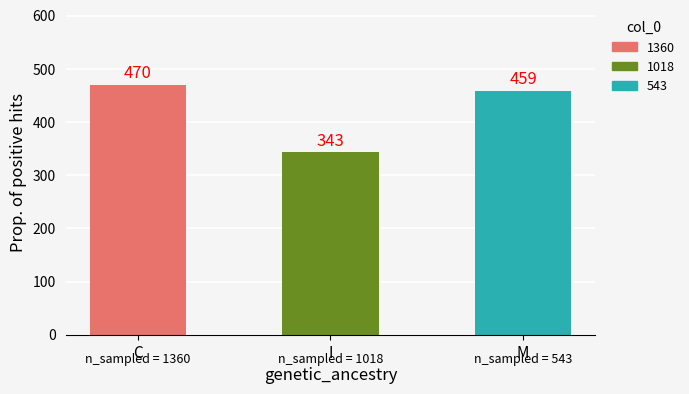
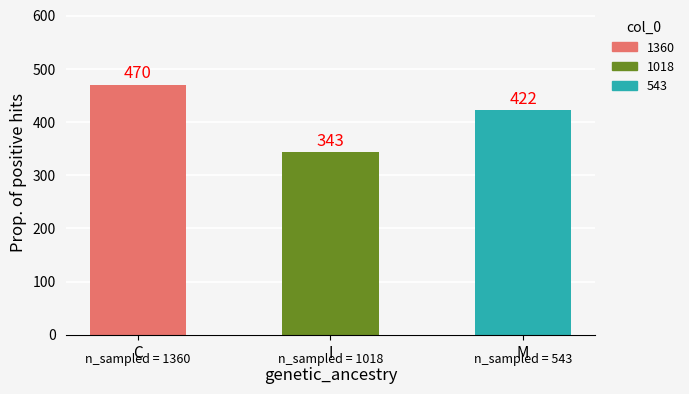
  {
    "C": 470,
    "I": 343,
-   "M": 459
+   "M": 422
  }
